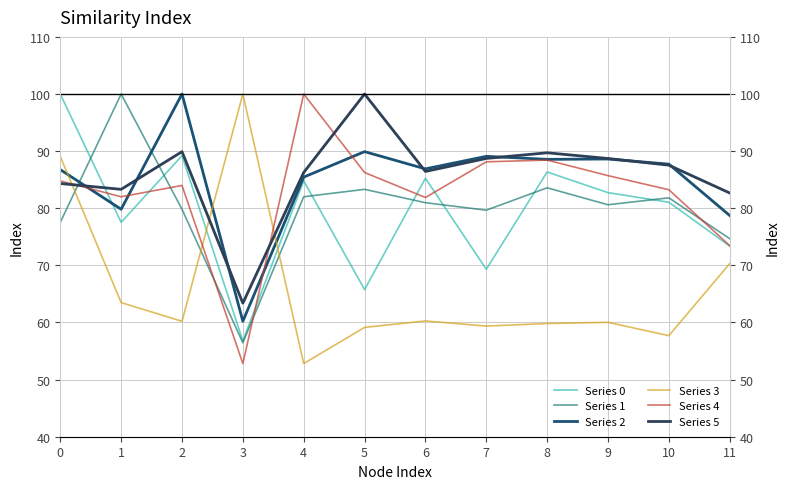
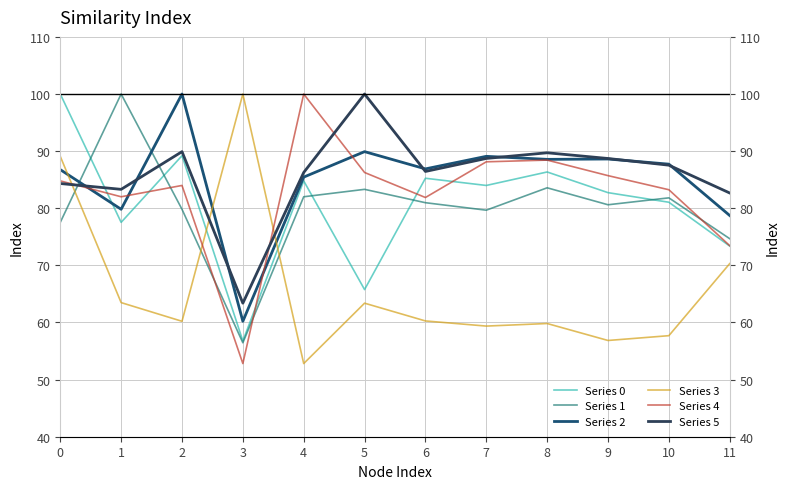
  {
    "Series 0": {
      "0": 100,
      "1": 78,
      "2": 89,
      "4": 85,
      "5": 66,
      "6": 85,
-     "7": 69,
+     "7": 84,
      "8": 86,
      "9": 83,
      "10": 81
    },
    "Series 3": {
      "0": 89,
      "1": 63,
      "2": 60,
      "3": 100,
      "4": 53,
-     "5": 59,
+     "5": 63,
      "6": 60,
      "7": 59,
      "8": 60,
-     "9": 60,
+     "9": 57,
      "10": 58,
      "11": 70
    },
    "Series 4": {
      "0": 85,
      "1": 82,
      "2": 84,
      "3": 53,
      "4": 100,
      "5": 86,
      "6": 82,
      "7": 88,
      "9": 86,
      "10": 83
    }
  }
